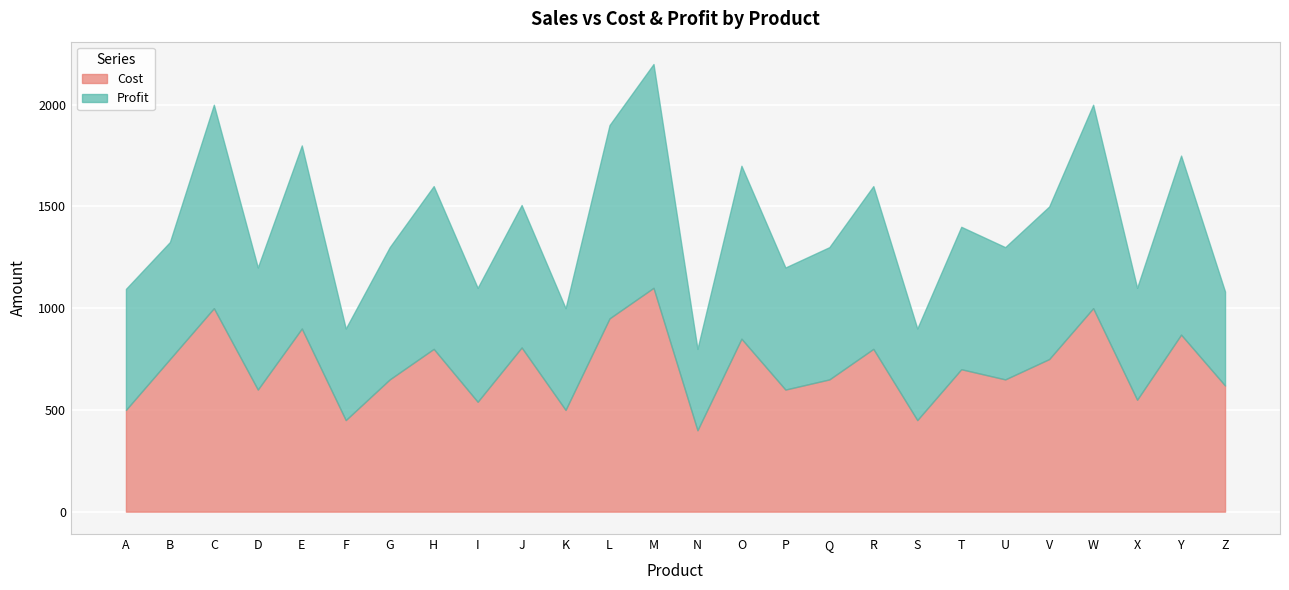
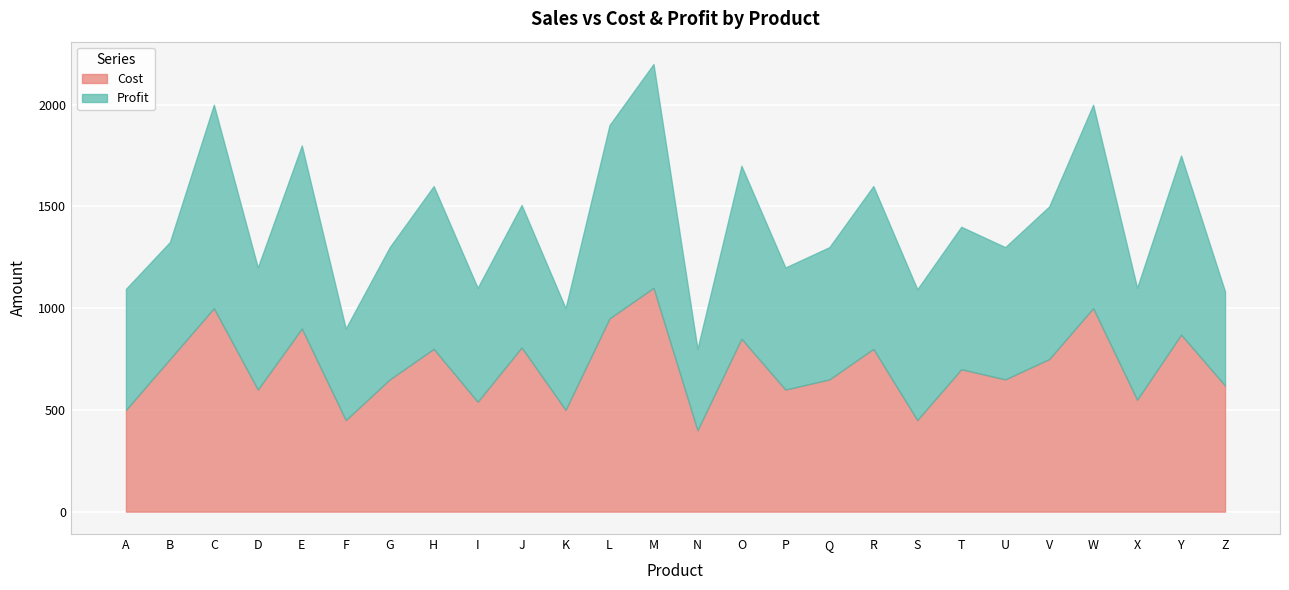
  {
    "Cost": {
      "A": 500,
      "B": 750,
      "C": 1000,
      "D": 600,
      "E": 900,
      "F": 450,
      "G": 650,
      "H": 800,
      "I": 540,
      "J": 810,
      "K": 500,
      "L": 950,
      "M": 1100,
      "N": 400,
      "O": 850,
      "P": 600,
      "Q": 650,
      "R": 800,
      "S": 450,
      "T": 700,
      "U": 650,
      "V": 750,
      "W": 1000,
      "X": 550,
      "Y": 870,
      "Z": 620
    },
    "Profit": {
      "A": 600,
      "B": 580,
      "C": 1000,
      "D": 600,
      "E": 900,
      "F": 450,
      "G": 650,
      "H": 800,
      "I": 560,
      "J": 700,
      "K": 500,
      "L": 950,
      "M": 1100,
      "N": 400,
      "O": 850,
      "P": 600,
      "Q": 650,
      "R": 800,
-     "S": 450,
+     "S": 640,
      "T": 700,
      "U": 650,
      "V": 750,
      "W": 1000,
      "X": 550,
      "Y": 880,
      "Z": 460
    }
  }
